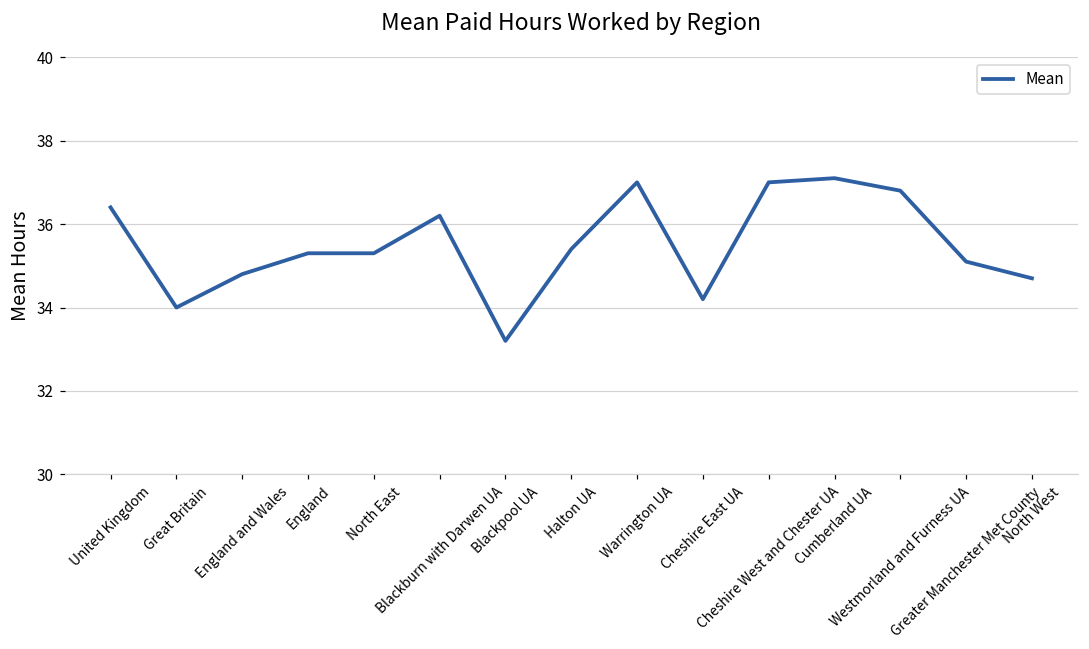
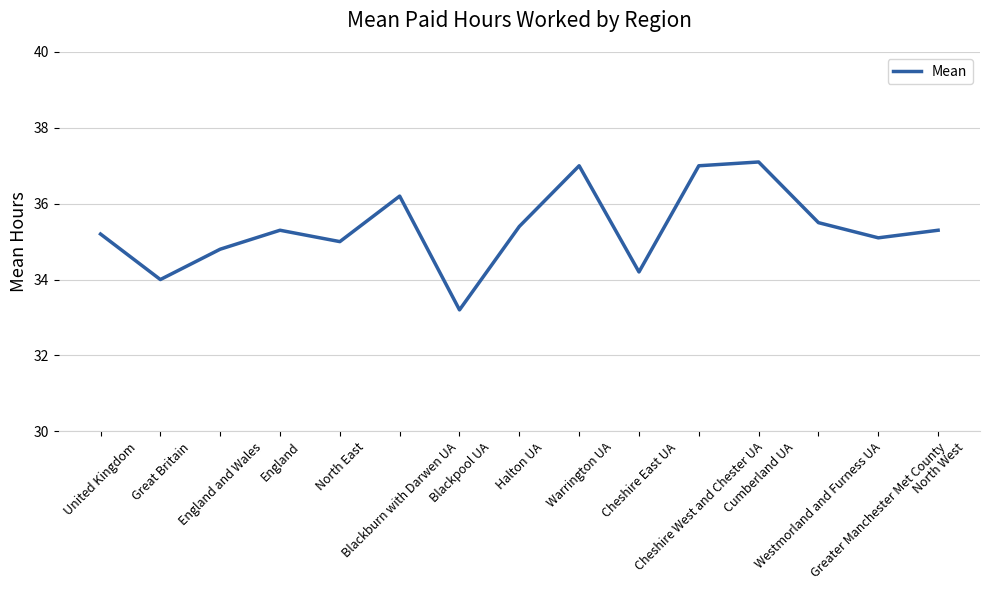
  {
-   "United Kingdom": 36.4,
+   "United Kingdom": 35.2,
    "Great Britain": 34.0,
    "England and Wales": 34.8,
    "England": 35.3,
-   "North East": 35.3,
+   "North East": 35.0,
    "Blackburn with Darwen UA": 36.2,
    "Blackpool UA": 33.2,
    "Halton UA": 35.4,
    "Warrington UA": 37.0,
    "Cheshire East UA": 34.2,
    "Cheshire West and Chester UA": 37.0,
    "Cumberland UA": 37.1,
-   "Westmorland and Furness UA": 36.8,
+   "Westmorland and Furness UA": 35.5,
    "Greater Manchester Met County": 35.1,
-   "North West": 34.7
+   "North West": 35.3
  }
